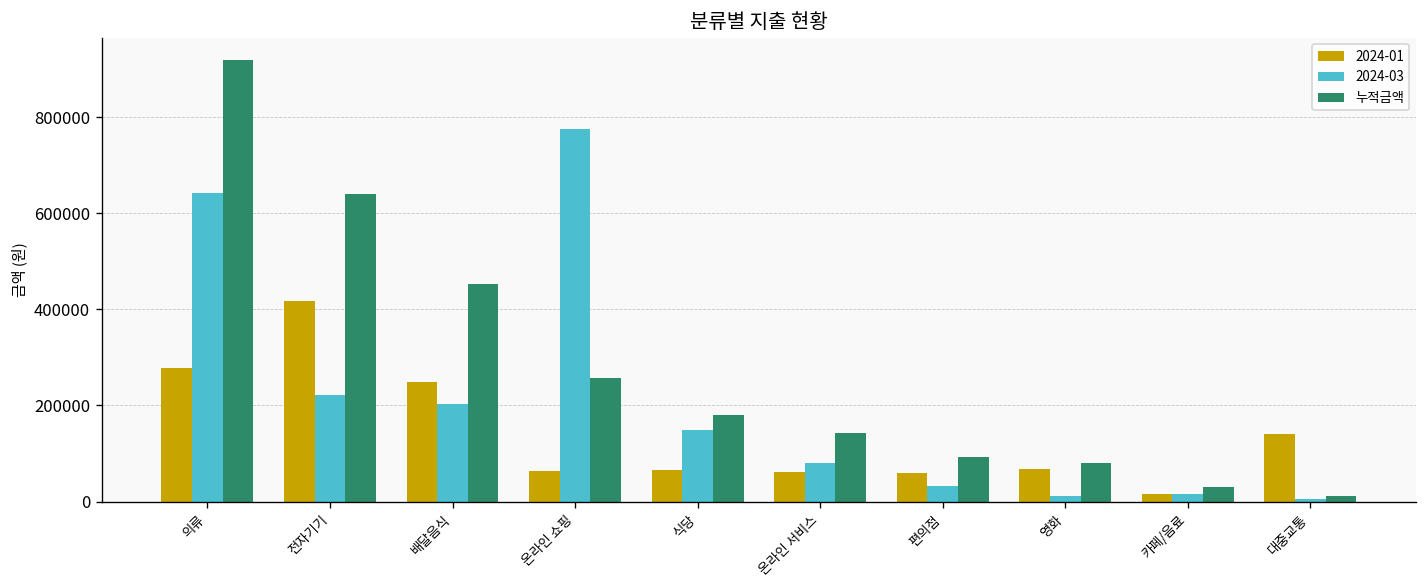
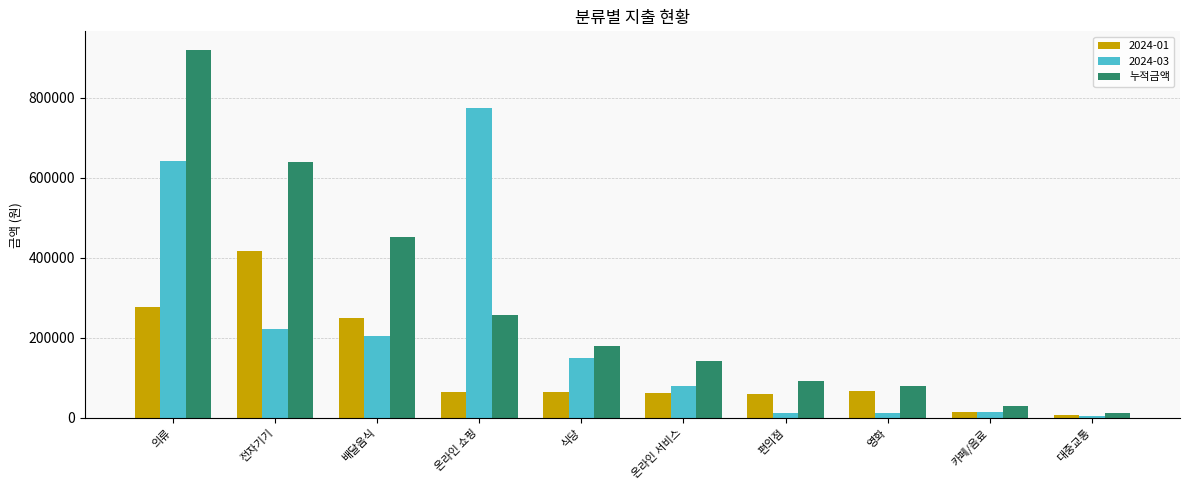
  {
    "2024-01": {
      "의류": 280000,
      "전자기기": 420000,
      "배달음식": 250000,
      "온라인 쇼핑": 60000,
      "식당": 70000,
      "온라인 서비스": 60000,
      "편의점": 60000,
      "영화": 70000,
      "카페/음료": 20000,
-     "대중교통": 140000
+     "대중교통": 10000
    },
    "2024-03": {
      "의류": 640000,
      "전자기기": 220000,
      "배달음식": 200000,
      "온라인 쇼핑": 780000,
      "식당": 150000,
      "온라인 서비스": 80000,
-     "편의점": 30000,
+     "편의점": 10000,
      "영화": 10000,
      "카페/음료": 20000
    },
    "누적금액": {
      "의류": 920000,
      "전자기기": 640000,
      "배달음식": 450000,
      "온라인 쇼핑": 260000,
      "식당": 180000,
      "온라인 서비스": 140000,
      "편의점": 90000,
      "영화": 80000,
      "카페/음료": 30000,
      "대중교통": 10000
    }
  }
